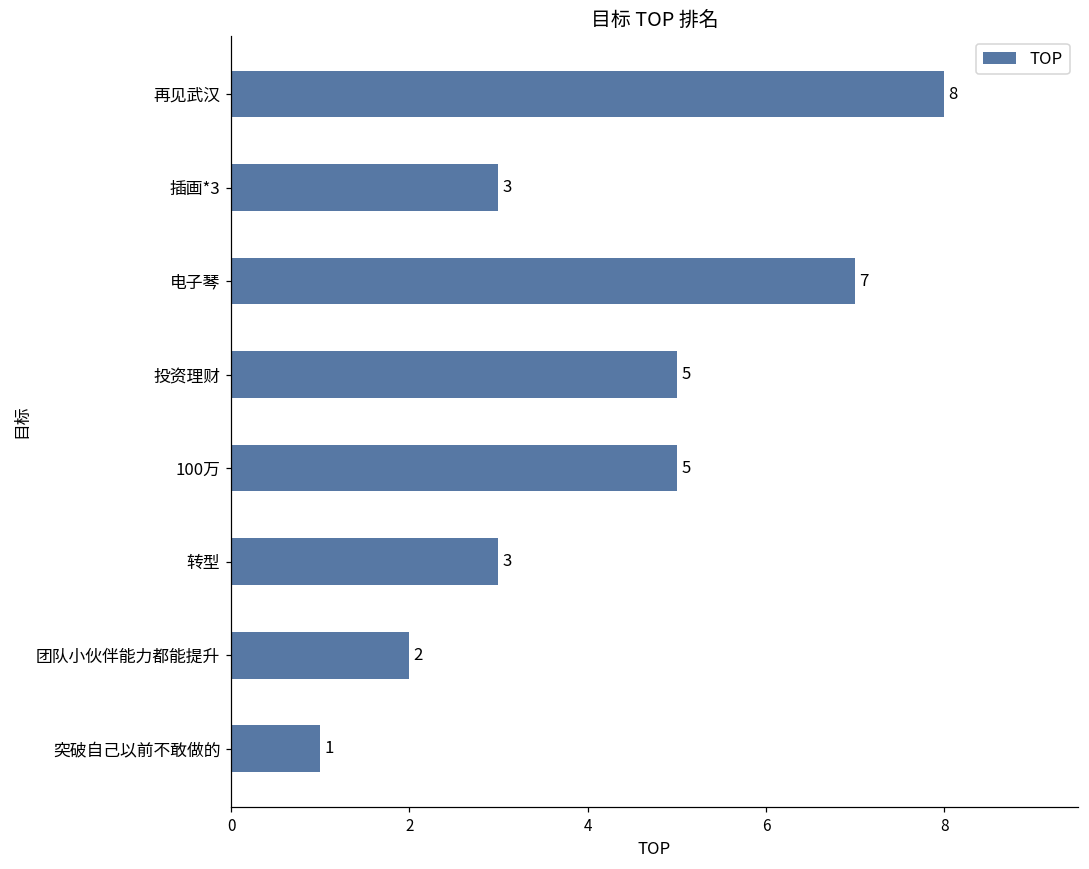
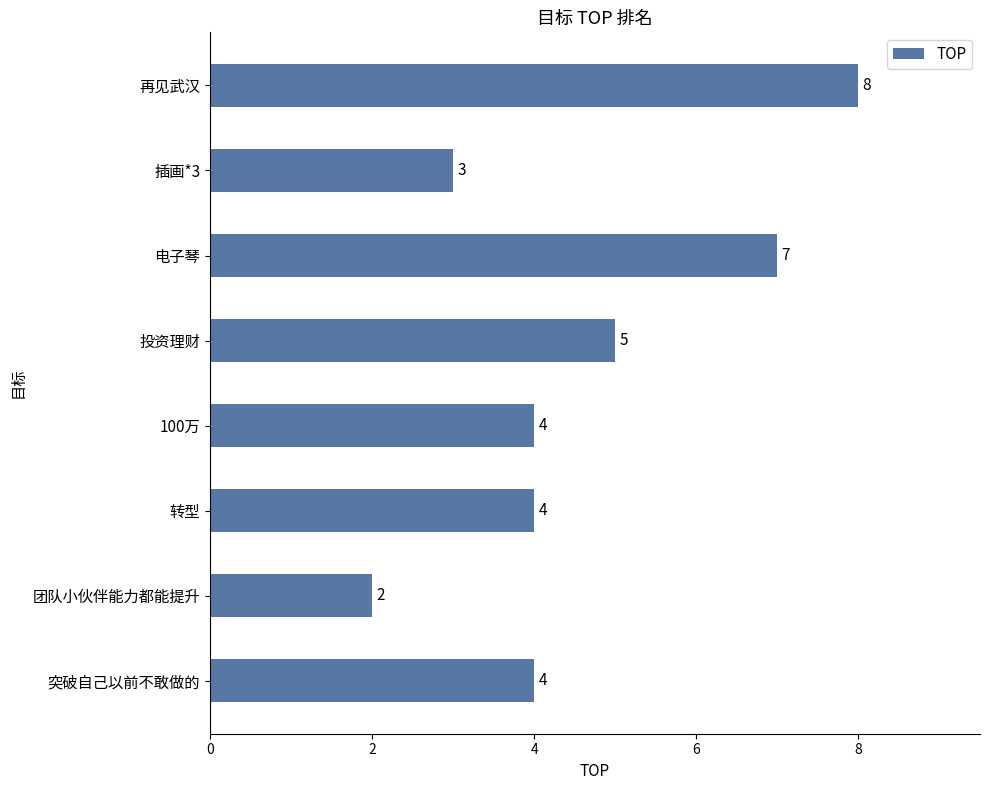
  {
    "再见武汉": 8,
    "插画*3": 3,
    "电子琴": 7,
    "投资理财": 5,
-   "100万": 5,
-   "转型": 3,
+   "100万": 4,
+   "转型": 4,
    "团队小伙伴能力都能提升": 2,
-   "突破自己以前不敢做的": 1
+   "突破自己以前不敢做的": 4
  }
